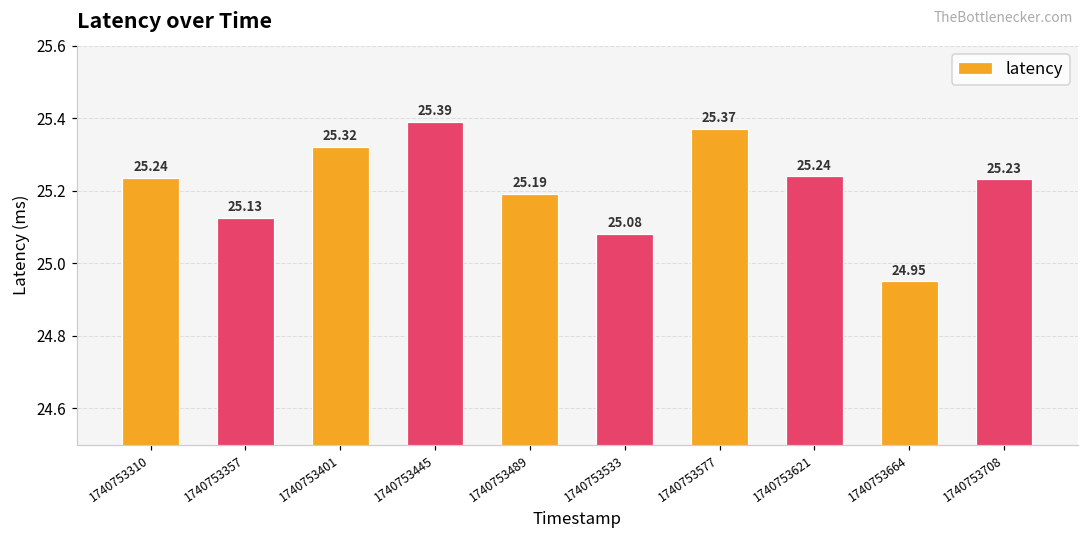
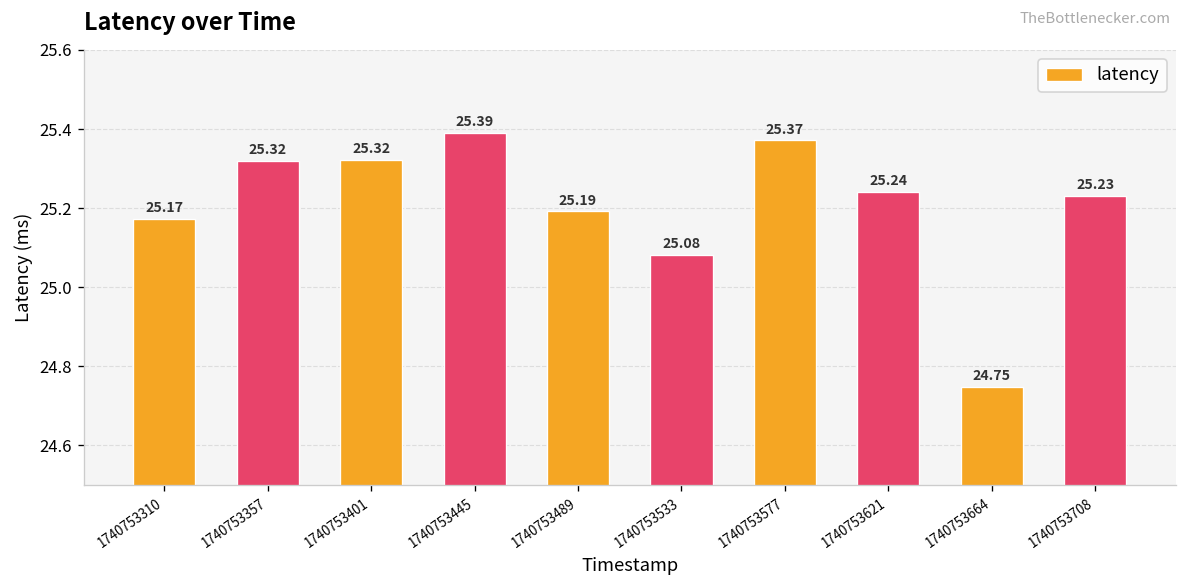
  {
-   "1740753310": 25.24,
-   "1740753357": 25.13,
+   "1740753310": 25.17,
+   "1740753357": 25.32,
    "1740753401": 25.32,
    "1740753445": 25.39,
    "1740753489": 25.19,
    "1740753533": 25.08,
    "1740753577": 25.37,
    "1740753621": 25.24,
-   "1740753664": 24.95,
+   "1740753664": 24.75,
    "1740753708": 25.23
  }
